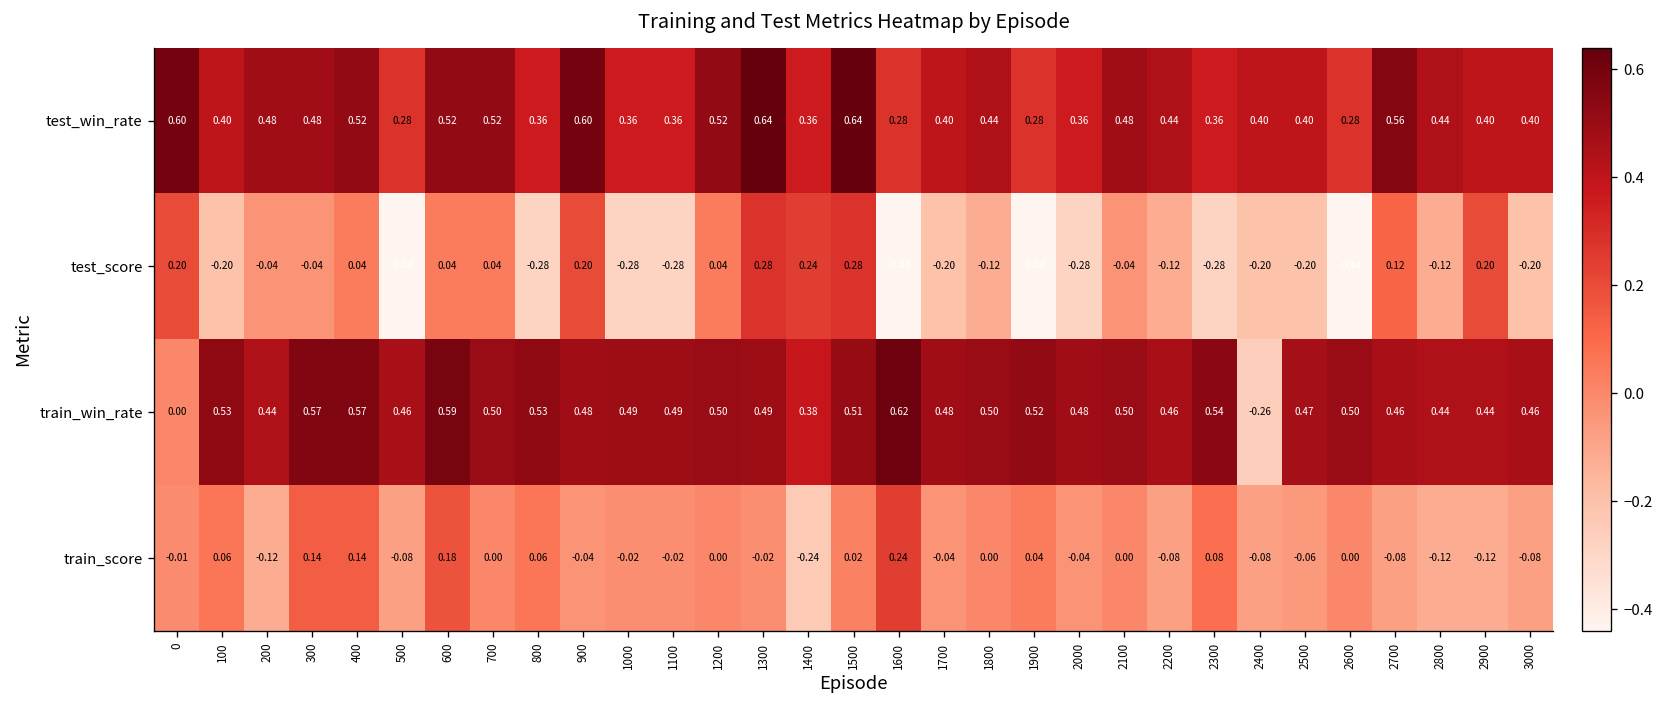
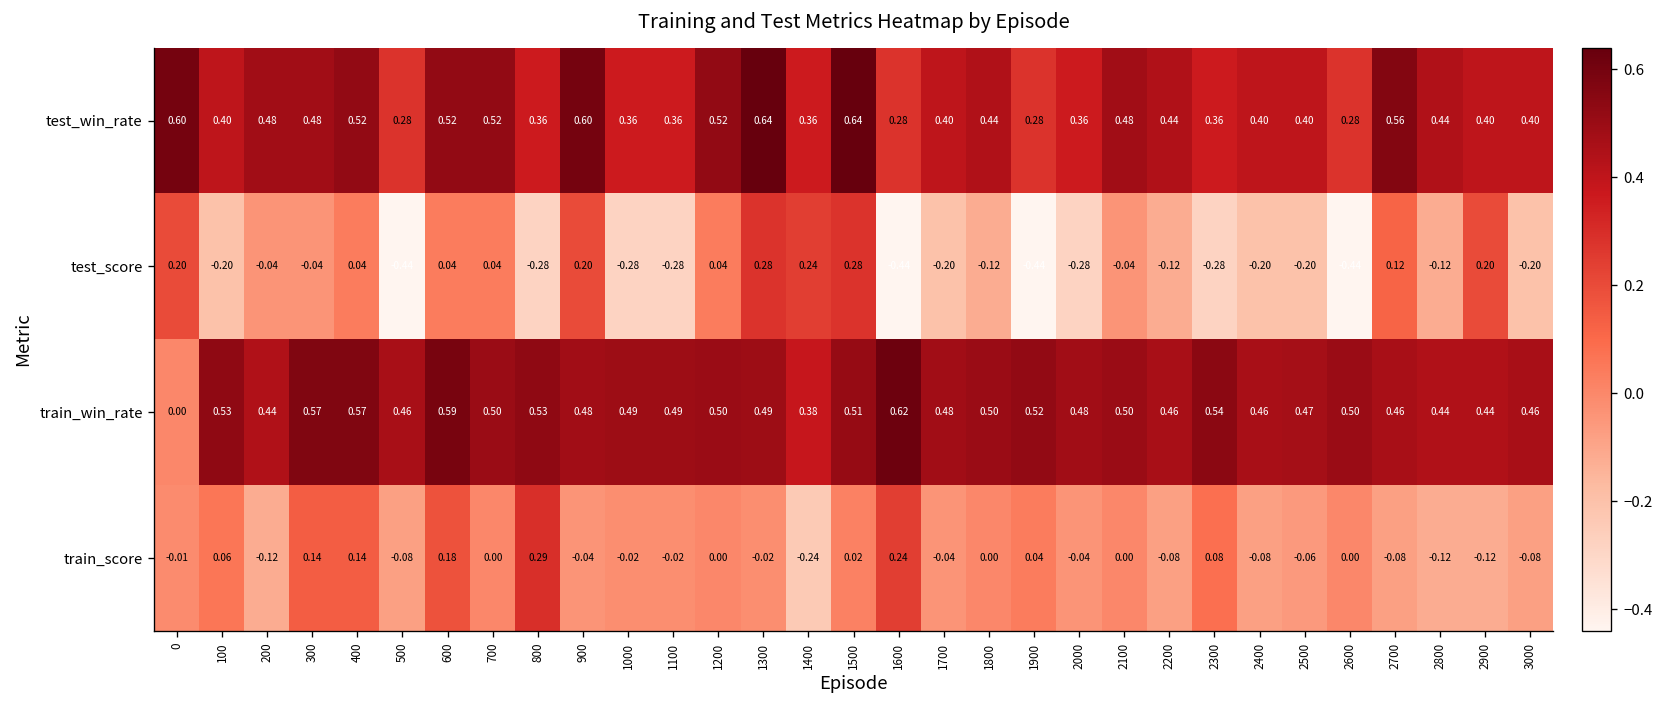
  {
    "test_win_rate": {
      "0": 0.60,
      "100": 0.40,
      "200": 0.48,
      "300": 0.48,
      "400": 0.52,
      "500": 0.28,
      "600": 0.52,
      "700": 0.52,
      "800": 0.36,
      "900": 0.60,
      "1000": 0.36,
      "1100": 0.36,
      "1200": 0.52,
      "1300": 0.64,
      "1400": 0.36,
      "1500": 0.64,
      "1600": 0.28,
      "1700": 0.40,
      "1800": 0.44,
      "1900": 0.28,
      "2000": 0.36,
      "2100": 0.48,
      "2200": 0.44,
      "2300": 0.36,
      "2400": 0.40,
      "2500": 0.40,
      "2600": 0.28,
      "2700": 0.56,
      "2800": 0.44,
      "2900": 0.40,
      "3000": 0.40
    },
    "test_score": {
      "0": 0.20,
      "100": -0.20,
      "200": -0.04,
      "300": -0.04,
      "400": 0.04,
      "600": 0.04,
      "700": 0.04,
      "800": -0.28,
      "900": 0.20,
      "1000": -0.28,
      "1100": -0.28,
      "1200": 0.04,
      "1300": 0.28,
      "1400": 0.24,
      "1500": 0.28,
      "1700": -0.20,
      "1800": -0.12,
      "2000": -0.28,
      "2100": -0.04,
      "2200": -0.12,
      "2300": -0.28,
      "2400": -0.20,
      "2500": -0.20,
      "2700": 0.12,
      "2800": -0.12,
      "2900": 0.20,
      "3000": -0.20
    },
    "train_win_rate": {
      "0": 0.00,
      "100": 0.53,
      "200": 0.44,
      "300": 0.57,
      "400": 0.57,
      "500": 0.46,
      "600": 0.59,
      "700": 0.50,
      "800": 0.53,
      "900": 0.48,
      "1000": 0.49,
      "1100": 0.49,
      "1200": 0.50,
      "1300": 0.49,
      "1400": 0.38,
      "1500": 0.51,
      "1600": 0.62,
      "1700": 0.48,
      "1800": 0.50,
      "1900": 0.52,
      "2000": 0.48,
      "2100": 0.50,
      "2200": 0.46,
      "2300": 0.54,
-     "2400": -0.26,
+     "2400": 0.46,
      "2500": 0.47,
      "2600": 0.50,
      "2700": 0.46,
      "2800": 0.44,
      "2900": 0.44,
      "3000": 0.46
    },
    "train_score": {
      "0": -0.01,
      "100": 0.06,
      "200": -0.12,
      "300": 0.14,
      "400": 0.14,
      "500": -0.08,
      "600": 0.18,
      "700": 0.00,
-     "800": 0.06,
+     "800": 0.29,
      "900": -0.04,
      "1000": -0.02,
      "1100": -0.02,
      "1200": 0.00,
      "1300": -0.02,
      "1400": -0.24,
      "1500": 0.02,
      "1600": 0.24,
      "1700": -0.04,
      "1800": 0.00,
      "1900": 0.04,
      "2000": -0.04,
      "2100": 0.00,
      "2200": -0.08,
      "2300": 0.08,
      "2400": -0.08,
      "2500": -0.06,
      "2600": 0.00,
      "2700": -0.08,
      "2800": -0.12,
      "2900": -0.12,
      "3000": -0.08
    }
  }
